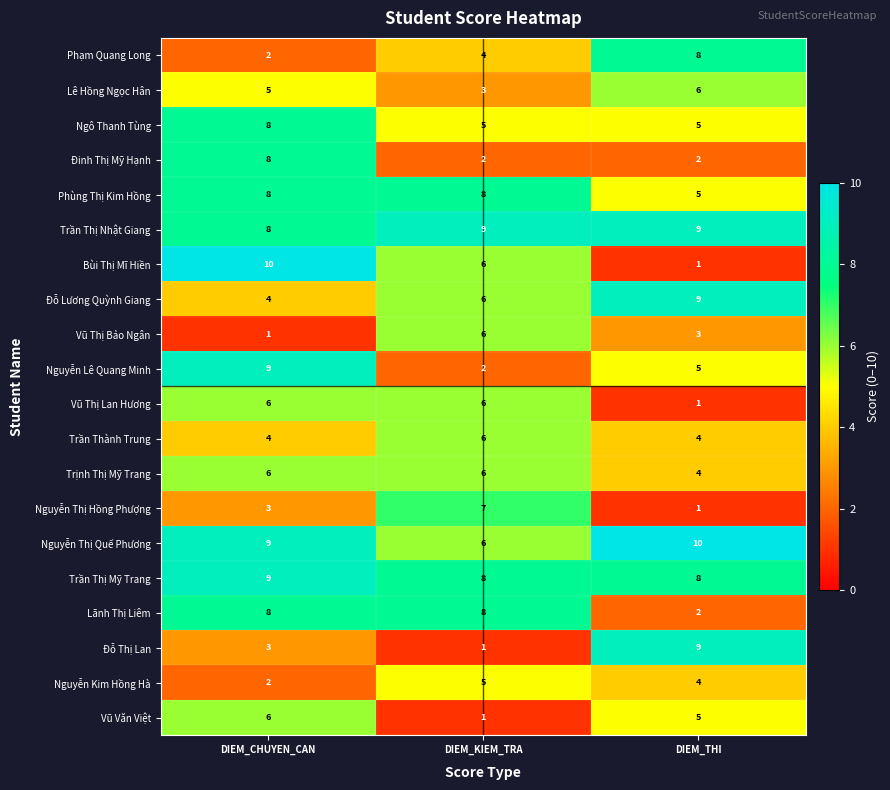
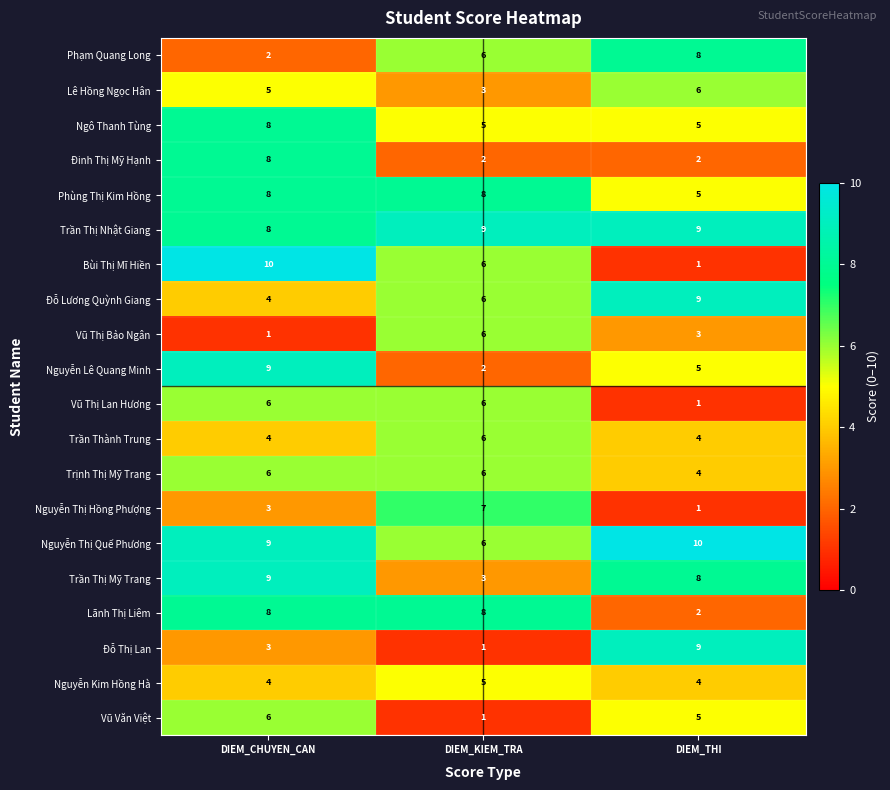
  {
    "Phạm Quang Long": {
      "DIEM_CHUYEN_CAN": 2,
-     "DIEM_KIEM_TRA": 4,
+     "DIEM_KIEM_TRA": 6,
      "DIEM_THI": 8
    },
    "Lê Hồng Ngọc Hân": {
      "DIEM_CHUYEN_CAN": 5,
      "DIEM_KIEM_TRA": 3,
      "DIEM_THI": 6
    },
    "Ngô Thanh Tùng": {
      "DIEM_CHUYEN_CAN": 8,
      "DIEM_KIEM_TRA": 5,
      "DIEM_THI": 5
    },
    "Đinh Thị Mỹ Hạnh": {
      "DIEM_CHUYEN_CAN": 8,
      "DIEM_KIEM_TRA": 2,
      "DIEM_THI": 2
    },
    "Phùng Thị Kim Hồng": {
      "DIEM_CHUYEN_CAN": 8,
      "DIEM_KIEM_TRA": 8,
      "DIEM_THI": 5
    },
    "Trần Thị Nhật Giang": {
      "DIEM_CHUYEN_CAN": 8,
      "DIEM_KIEM_TRA": 9,
      "DIEM_THI": 9
    },
    "Bùi Thị Mĩ Hiền": {
      "DIEM_CHUYEN_CAN": 10,
      "DIEM_KIEM_TRA": 6,
      "DIEM_THI": 1
    },
    "Đỗ Lương Quỳnh Giang": {
      "DIEM_CHUYEN_CAN": 4,
      "DIEM_KIEM_TRA": 6,
      "DIEM_THI": 9
    },
    "Vũ Thị Bảo Ngân": {
      "DIEM_CHUYEN_CAN": 1,
      "DIEM_KIEM_TRA": 6,
      "DIEM_THI": 3
    },
    "Nguyễn Lê Quang Minh": {
      "DIEM_CHUYEN_CAN": 9,
      "DIEM_KIEM_TRA": 2,
      "DIEM_THI": 5
    },
    "Vũ Thị Lan Hương": {
      "DIEM_CHUYEN_CAN": 6,
      "DIEM_KIEM_TRA": 6,
      "DIEM_THI": 1
    },
    "Trần Thành Trung": {
      "DIEM_CHUYEN_CAN": 4,
      "DIEM_KIEM_TRA": 6,
      "DIEM_THI": 4
    },
    "Trịnh Thị Mỹ Trang": {
      "DIEM_CHUYEN_CAN": 6,
      "DIEM_KIEM_TRA": 6,
      "DIEM_THI": 4
    },
    "Nguyễn Thị Hồng Phượng": {
      "DIEM_CHUYEN_CAN": 3,
      "DIEM_KIEM_TRA": 7,
      "DIEM_THI": 1
    },
    "Nguyễn Thị Quế Phương": {
      "DIEM_CHUYEN_CAN": 9,
      "DIEM_KIEM_TRA": 6,
      "DIEM_THI": 10
    },
    "Trần Thị Mỹ Trang": {
      "DIEM_CHUYEN_CAN": 9,
-     "DIEM_KIEM_TRA": 8,
+     "DIEM_KIEM_TRA": 3,
      "DIEM_THI": 8
    },
    "Lãnh Thị Liêm": {
      "DIEM_CHUYEN_CAN": 8,
      "DIEM_KIEM_TRA": 8,
      "DIEM_THI": 2
    },
    "Đỗ Thị Lan": {
      "DIEM_CHUYEN_CAN": 3,
      "DIEM_KIEM_TRA": 1,
      "DIEM_THI": 9
    },
    "Nguyễn Kim Hồng Hà": {
-     "DIEM_CHUYEN_CAN": 2,
+     "DIEM_CHUYEN_CAN": 4,
      "DIEM_KIEM_TRA": 5,
      "DIEM_THI": 4
    },
    "Vũ Văn Việt": {
      "DIEM_CHUYEN_CAN": 6,
      "DIEM_KIEM_TRA": 1,
      "DIEM_THI": 5
    }
  }
